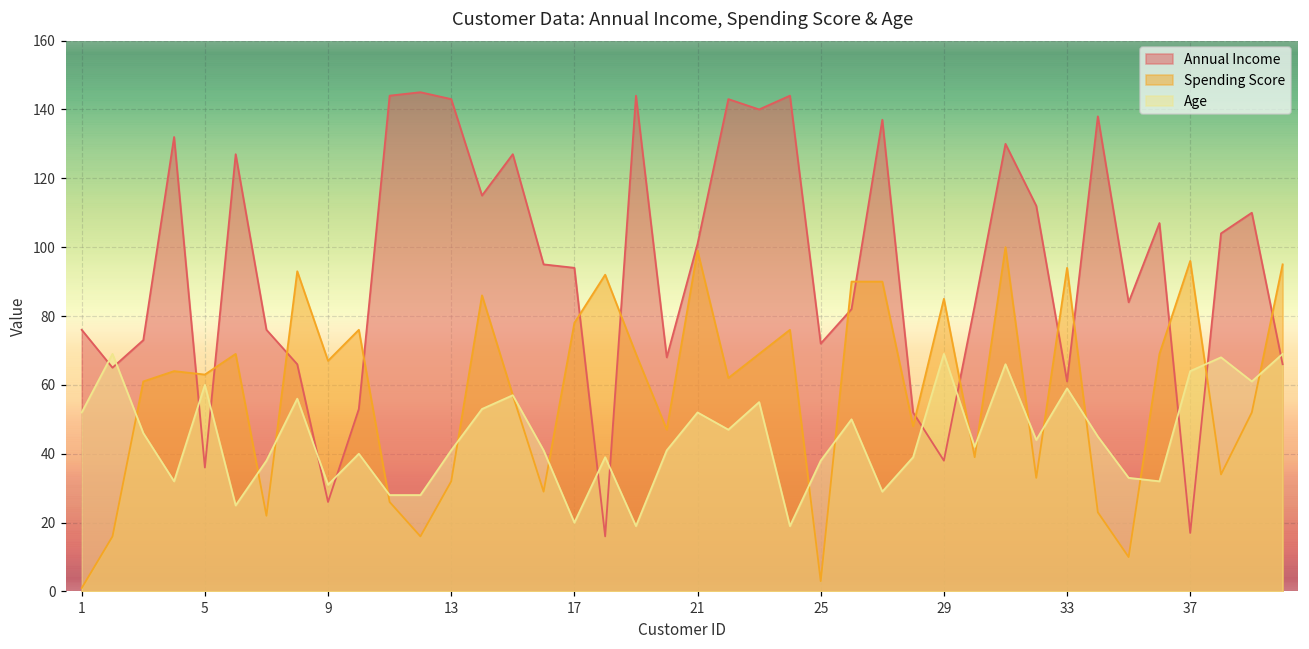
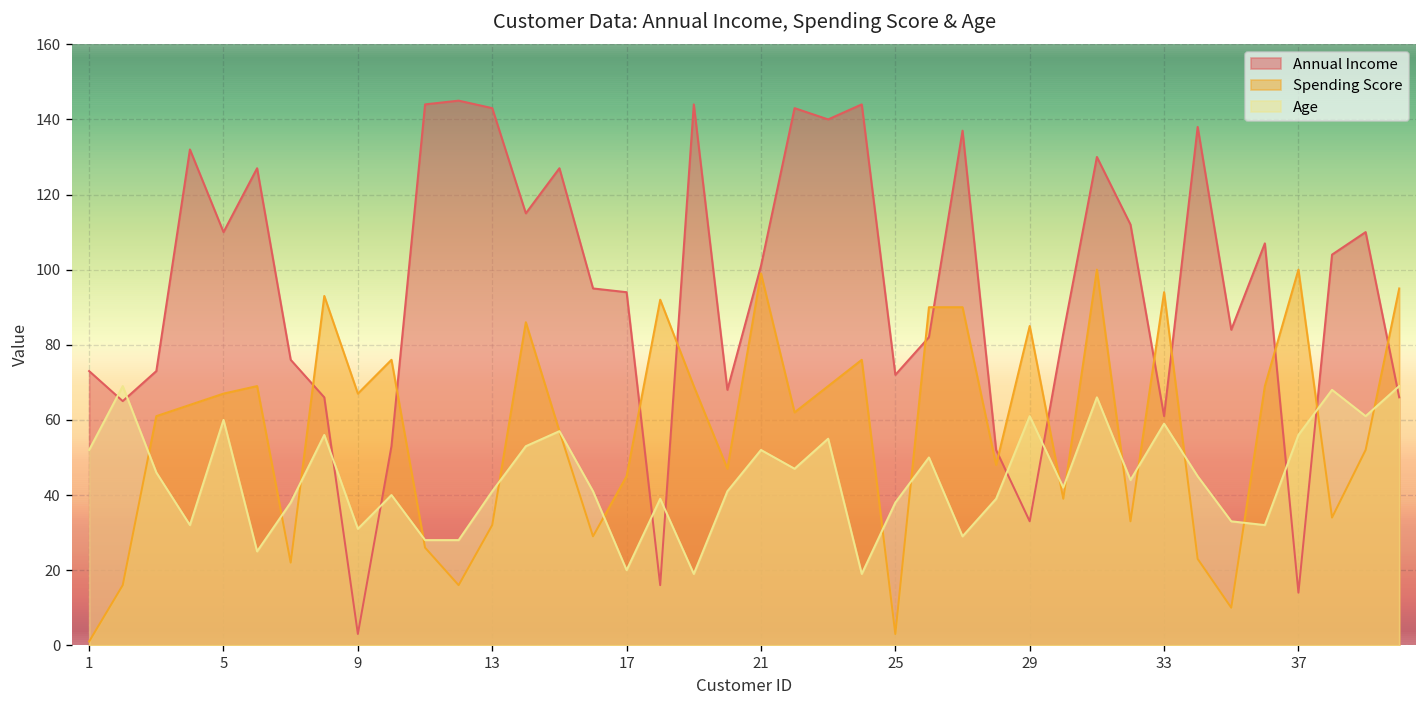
  {
    "Annual Income": {
-     "1": 76,
-     "5": 36,
-     "9": 26,
+     "1": 73,
+     "5": 110,
+     "9": 3,
      "13": 143,
      "17": 94,
      "21": 101,
      "25": 72,
-     "29": 38,
+     "29": 33,
      "33": 61,
-     "37": 17
+     "37": 14
    },
    "Spending Score": {
      "1": 1,
-     "5": 63,
+     "5": 67,
      "9": 67,
      "13": 32,
-     "17": 78,
+     "17": 45,
      "21": 99,
      "25": 3,
      "29": 85,
      "33": 94,
-     "37": 96
+     "37": 100
    },
    "Age": {
      "1": 52,
      "5": 60,
      "9": 31,
      "13": 41,
      "17": 20,
      "21": 52,
      "25": 38,
-     "29": 69,
+     "29": 61,
      "33": 59,
-     "37": 64
+     "37": 56
    }
  }
